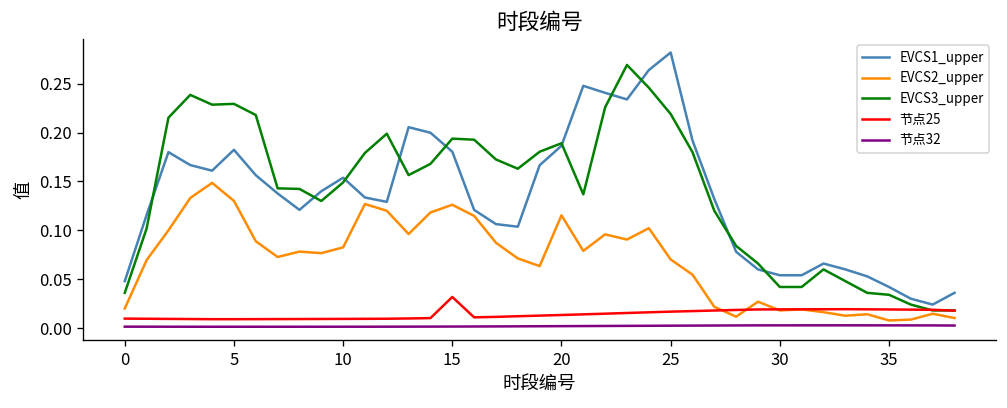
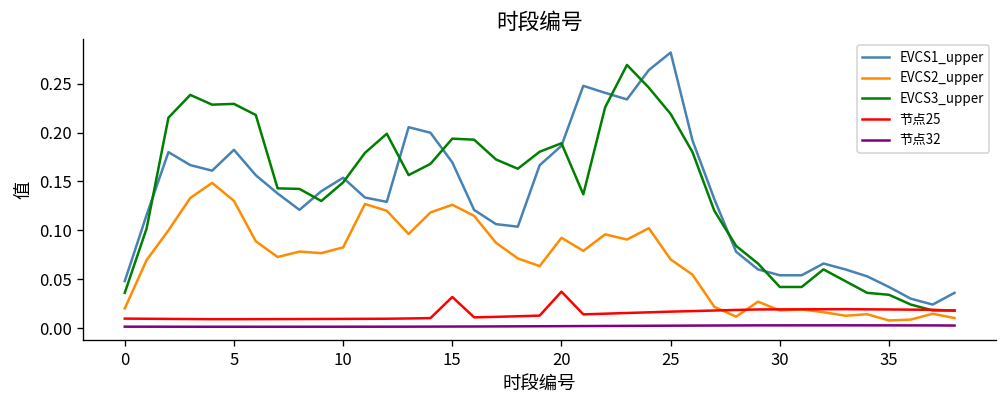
  {
    "EVCS1_upper": {
      "0": 0.05,
      "5": 0.18,
      "10": 0.15,
-     "15": 0.18,
+     "15": 0.17,
      "25": 0.28,
      "30": 0.05,
      "35": 0.04
    },
    "EVCS2_upper": {
      "0": 0.02,
      "5": 0.13,
      "10": 0.08,
      "15": 0.13,
-     "20": 0.12,
+     "20": 0.09,
      "25": 0.07,
      "35": 0.01
    },
    "EVCS3_upper": {
      "0": 0.04,
      "5": 0.23,
      "10": 0.15,
      "15": 0.19,
      "25": 0.22,
      "30": 0.04,
      "35": 0.03
    },
    "节点25": {
      "0": 0.01,
      "5": 0.01,
      "10": 0.01,
      "15": 0.03,
-     "20": 0.01,
+     "20": 0.04,
      "25": 0.02,
      "35": 0.02
    },
    "节点32": {
      "0": 0.00,
      "5": 0.00,
      "10": 0.00,
      "15": 0.00,
      "20": 0.00,
      "25": 0.00,
      "30": 0.00,
      "35": 0.00
    }
  }
